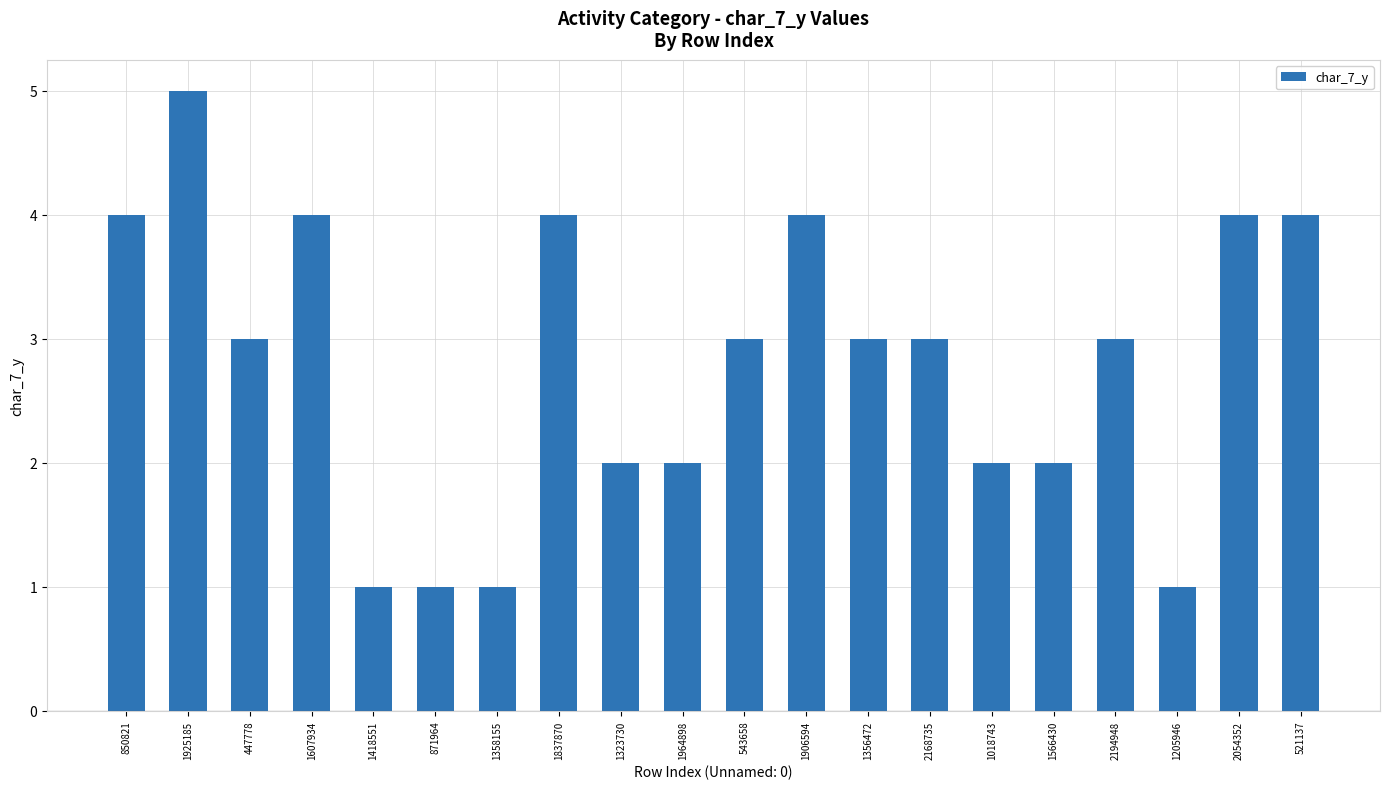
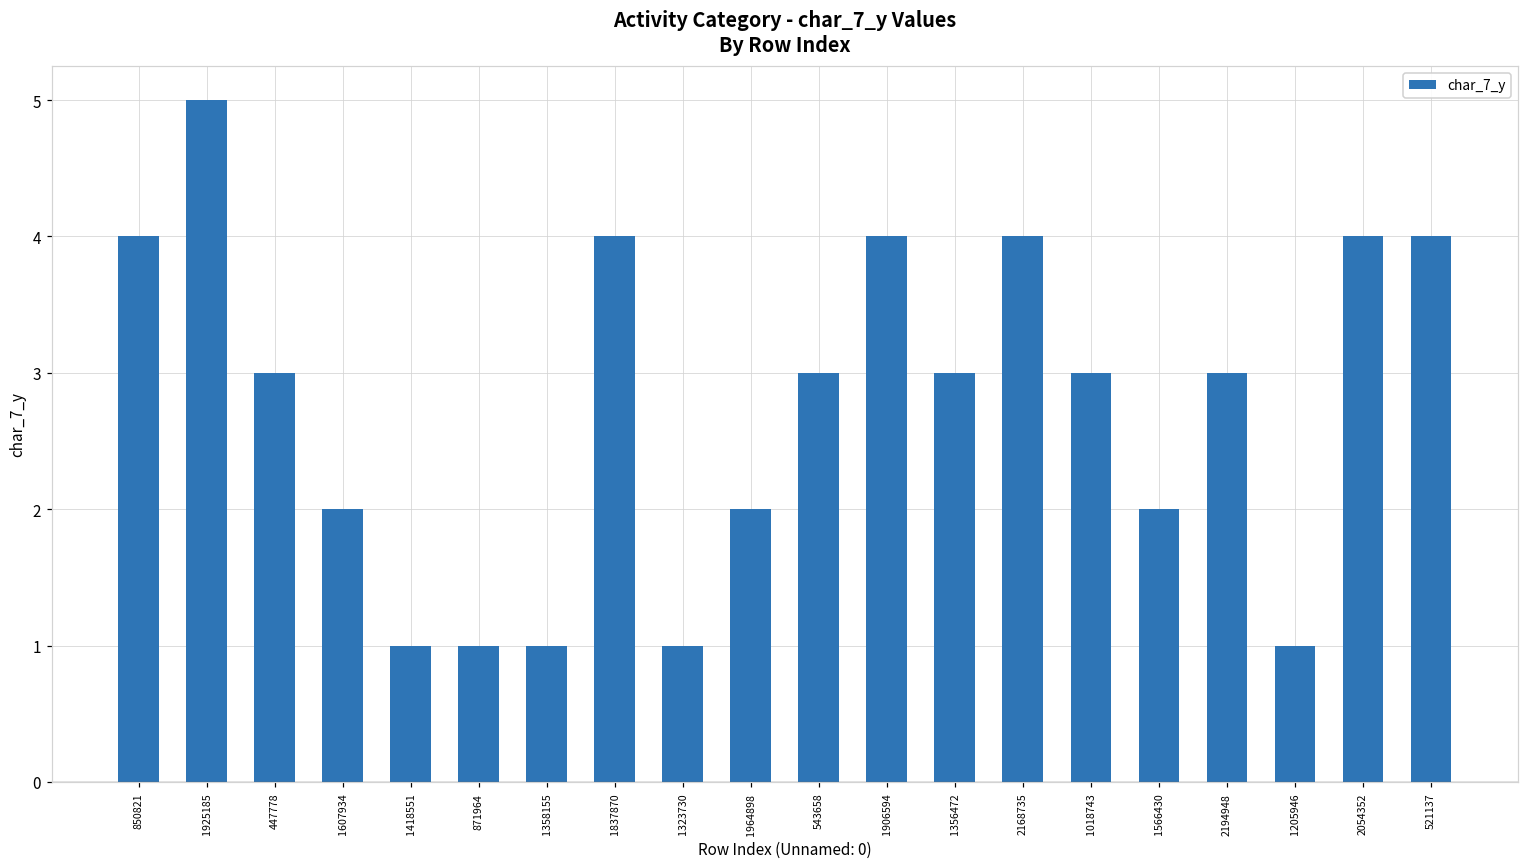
  {
    "850821": 4,
    "1925185": 5,
    "447778": 3,
-   "1607934": 4,
+   "1607934": 2,
    "1418551": 1,
    "871964": 1,
    "1358155": 1,
    "1837870": 4,
-   "1323730": 2,
+   "1323730": 1,
    "1964898": 2,
    "543658": 3,
    "1906594": 4,
    "1356472": 3,
-   "2168735": 3,
-   "1018743": 2,
+   "2168735": 4,
+   "1018743": 3,
    "1566430": 2,
    "2194948": 3,
    "1205946": 1,
    "2054352": 4,
    "521137": 4
  }
